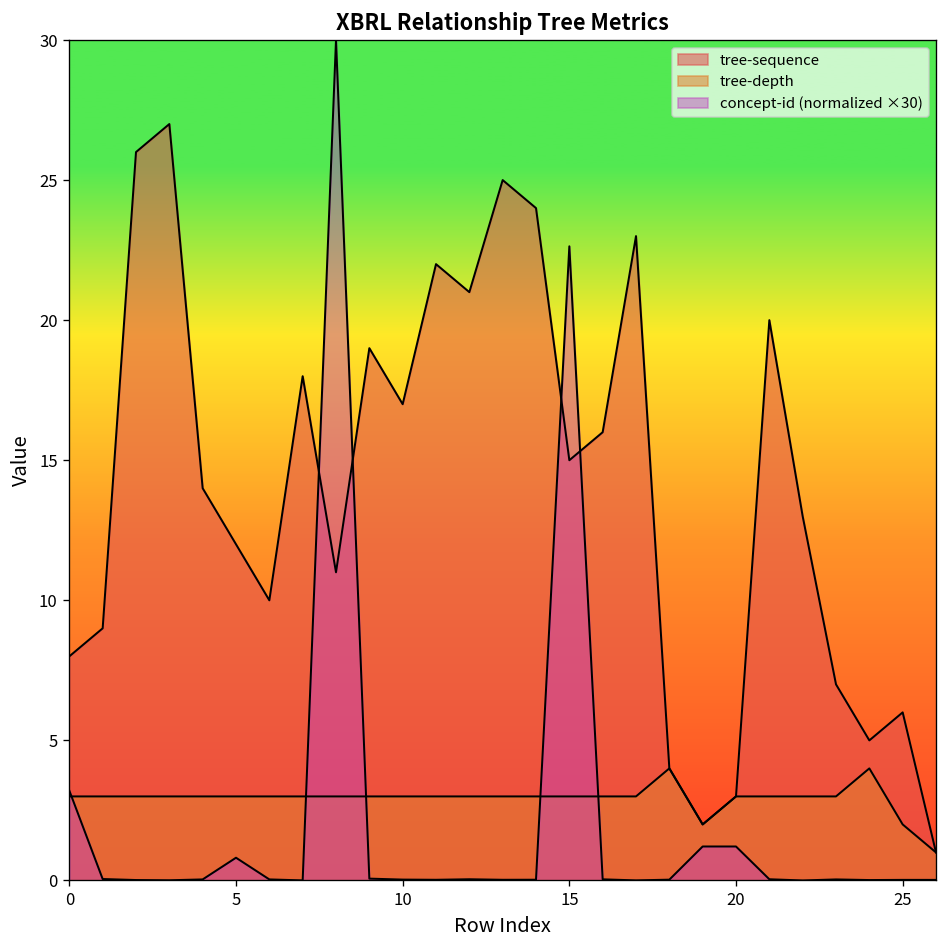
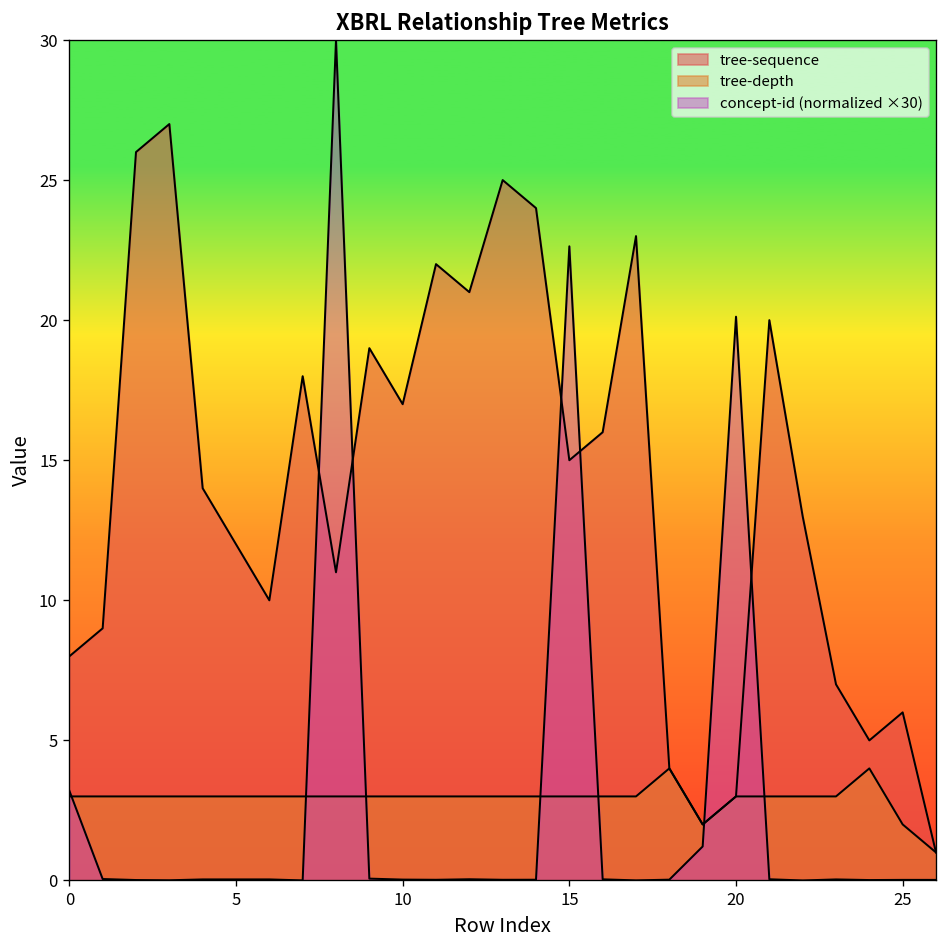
  {
    "concept-id (normalized ×30)": {
      "0": 3.2,
-     "5": 0.8,
+     "5": 0.0,
      "10": 0.0,
      "15": 22.6,
-     "20": 1.2,
+     "20": 20.1,
      "25": 0.0
    }
  }
